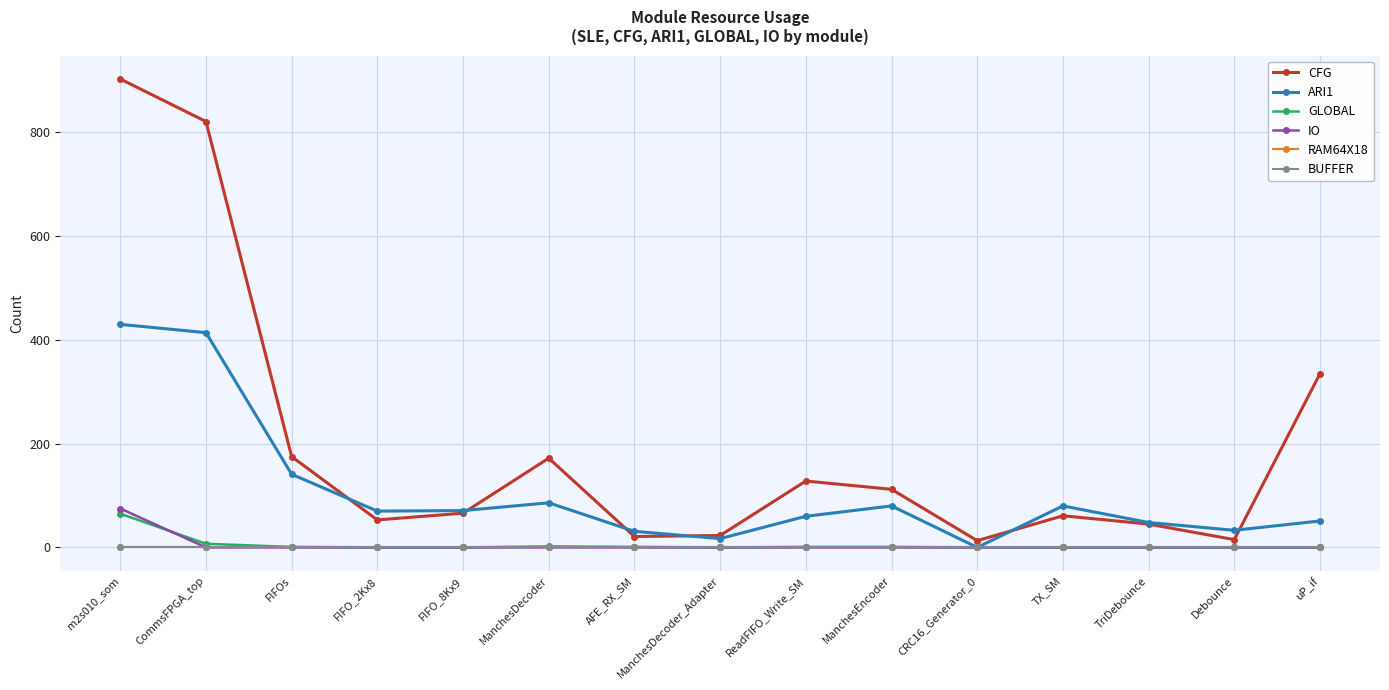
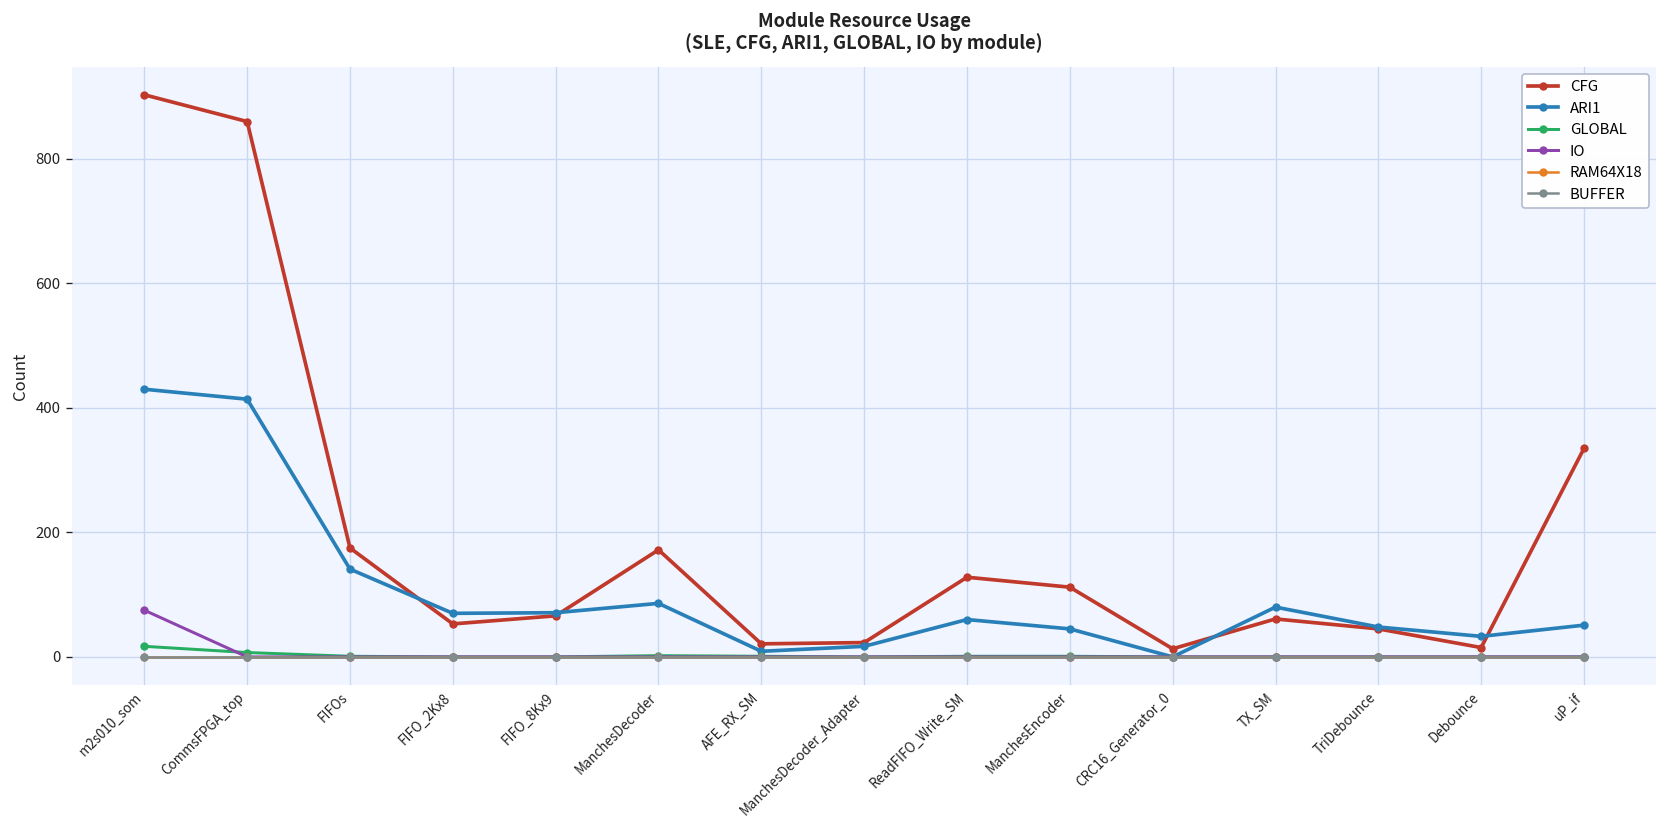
  {
    "CFG": {
      "m2s010_som": 900,
-     "CommsFPGA_top": 820,
+     "CommsFPGA_top": 860,
      "FIFOs": 180,
      "FIFO_2Kx8": 50,
      "FIFO_8Kx9": 70,
      "ManchesDecoder": 170,
      "AFE_RX_SM": 20,
      "ManchesDecoder_Adapter": 20,
      "ReadFIFO_Write_SM": 130,
      "ManchesEncoder": 110,
      "CRC16_Generator_0": 10,
      "TX_SM": 60,
      "Debounce": 20,
      "uP_if": 340
    },
    "ARI1": {
      "m2s010_som": 430,
      "CommsFPGA_top": 410,
      "FIFOs": 140,
      "FIFO_2Kx8": 70,
      "FIFO_8Kx9": 70,
      "ManchesDecoder": 90,
-     "AFE_RX_SM": 30,
+     "AFE_RX_SM": 10,
      "ManchesDecoder_Adapter": 20,
      "ReadFIFO_Write_SM": 60,
-     "ManchesEncoder": 80,
+     "ManchesEncoder": 50,
      "TX_SM": 80,
      "Debounce": 30,
      "uP_if": 50
    },
    "GLOBAL": {
-     "m2s010_som": 70,
+     "m2s010_som": 20,
      "CommsFPGA_top": 10
    },
    "IO": {
      "m2s010_som": 80
    },
    "BUFFER": {
      "m2s010_som": 0
    }
  }
